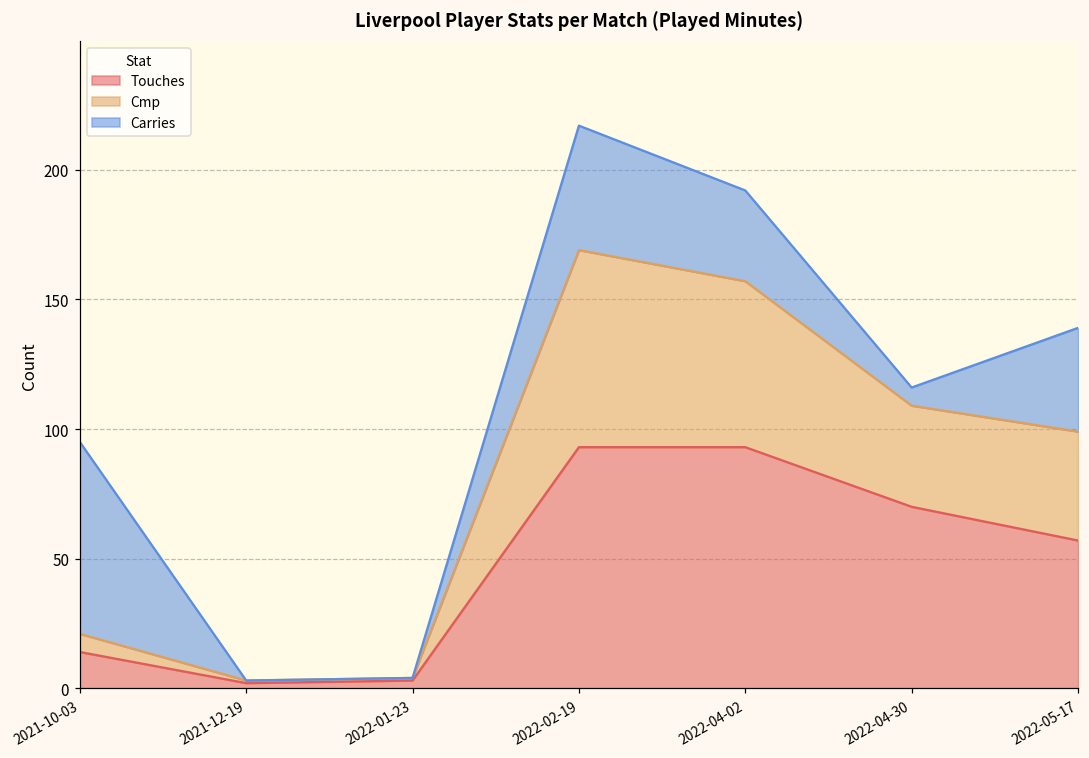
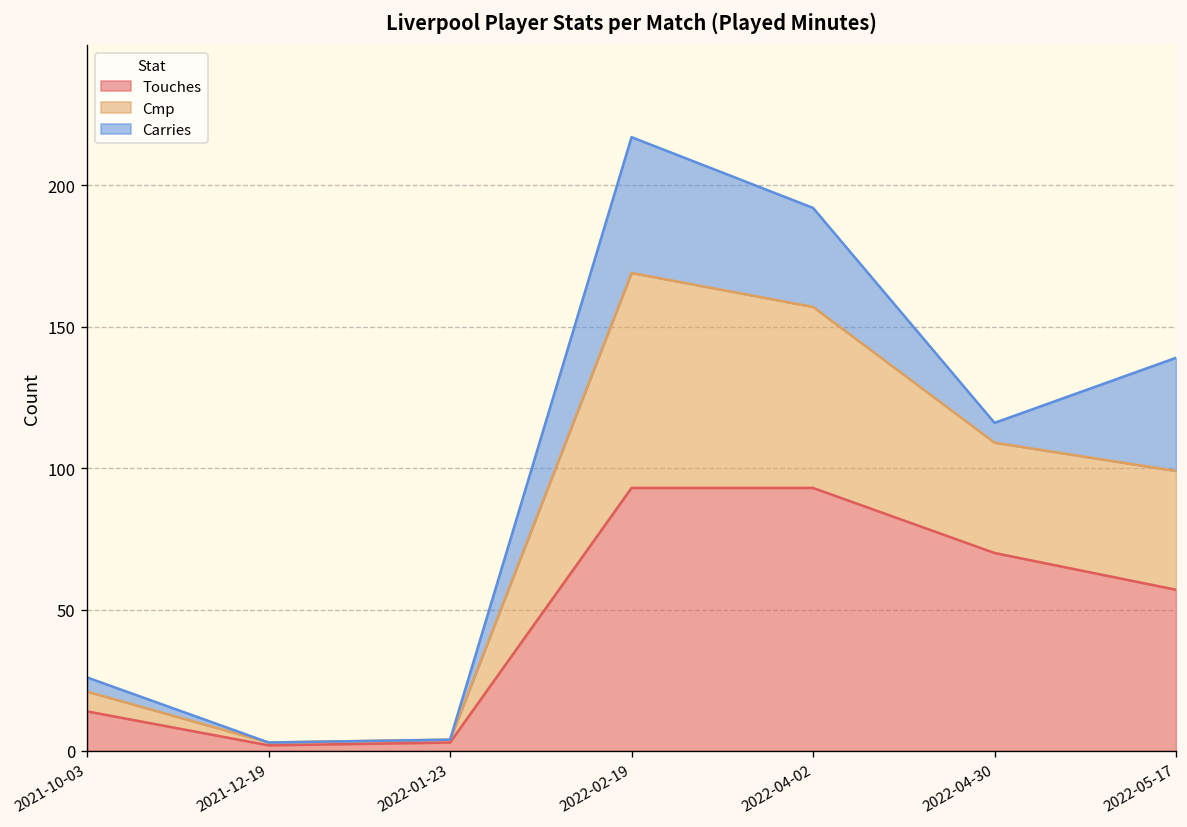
  {
    "Carries": {
-     "2021-10-03": 74,
+     "2021-10-03": 5,
      "2022-02-19": 48,
      "2022-04-02": 35,
      "2022-04-30": 7,
      "2022-05-17": 40
    }
  }
